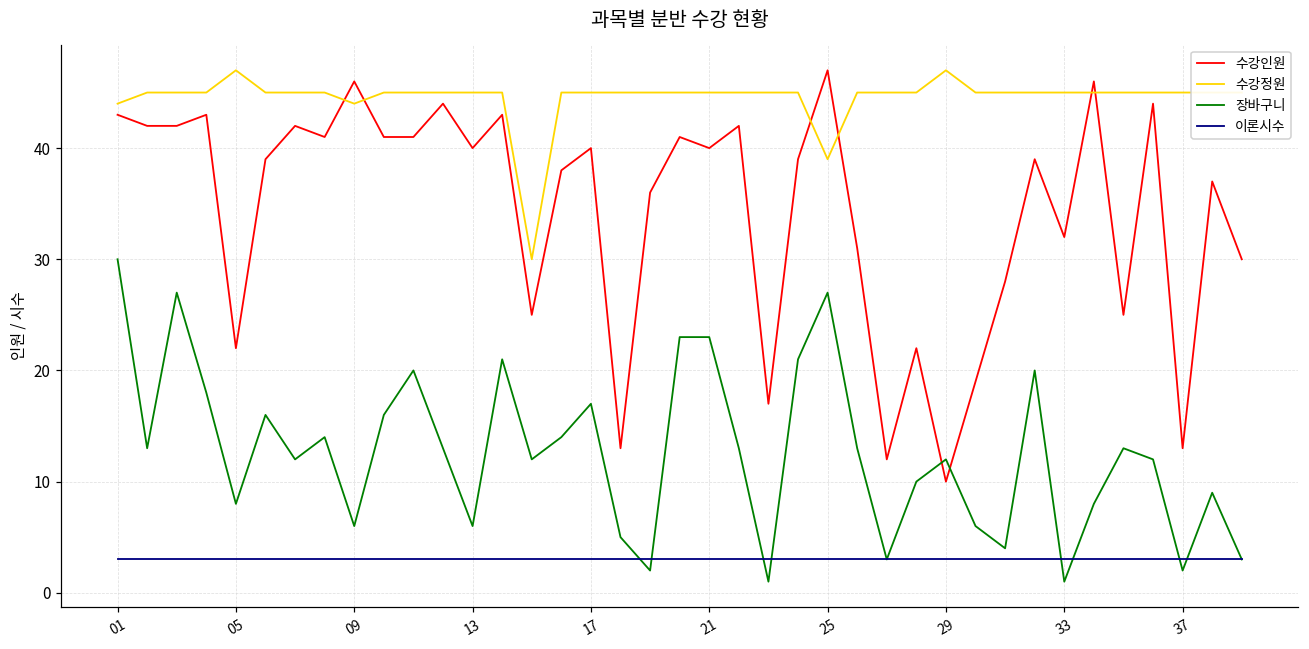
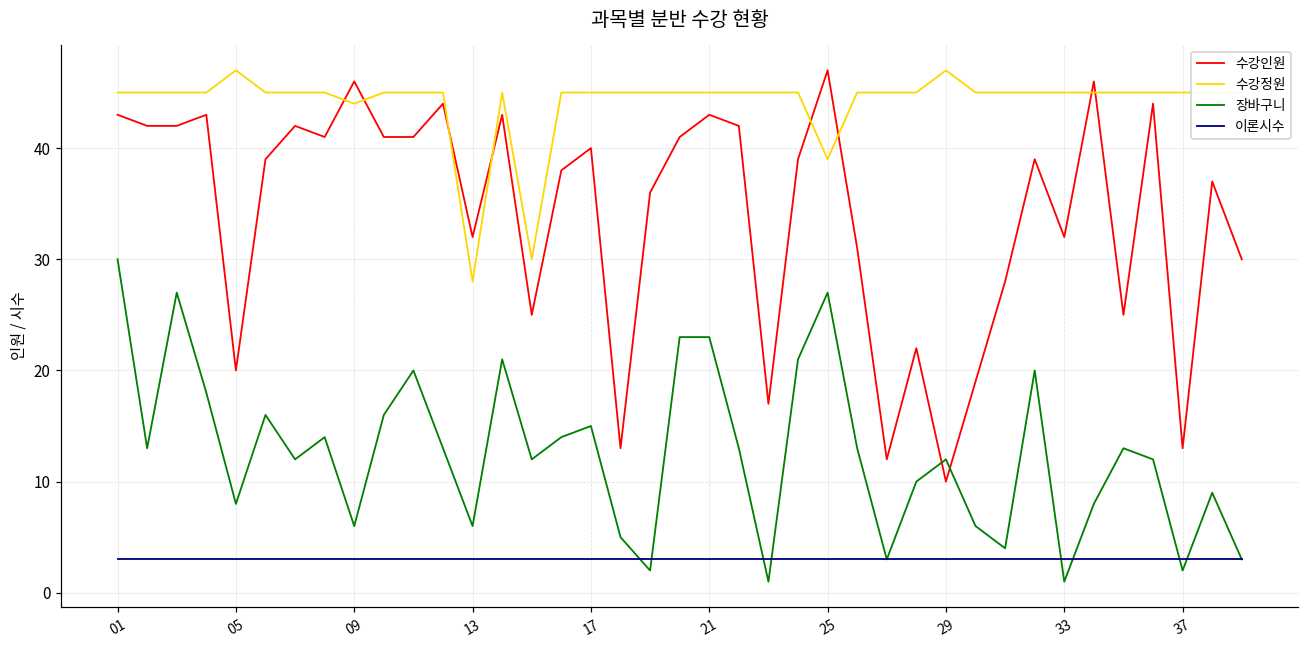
  {
    "수강인원": {
      "01": 43,
-     "05": 22,
+     "05": 20,
      "09": 46,
-     "13": 40,
+     "13": 32,
      "17": 40,
-     "21": 40,
+     "21": 43,
      "25": 47,
      "29": 10,
      "33": 32,
      "37": 13
    },
    "수강정원": {
-     "01": 44,
+     "01": 45,
      "05": 47,
      "09": 44,
-     "13": 45,
+     "13": 28,
      "17": 45,
      "21": 45,
      "25": 39,
      "29": 47,
      "33": 45,
      "37": 45
    },
    "장바구니": {
      "01": 30,
      "05": 8,
      "09": 6,
      "13": 6,
-     "17": 17,
+     "17": 15,
      "21": 23,
      "25": 27,
      "29": 12,
      "33": 1,
      "37": 2
    },
    "이론시수": {
      "01": 3,
      "05": 3,
      "09": 3,
      "13": 3,
      "17": 3,
      "21": 3,
      "25": 3,
      "29": 3,
      "33": 3,
      "37": 3
    }
  }
